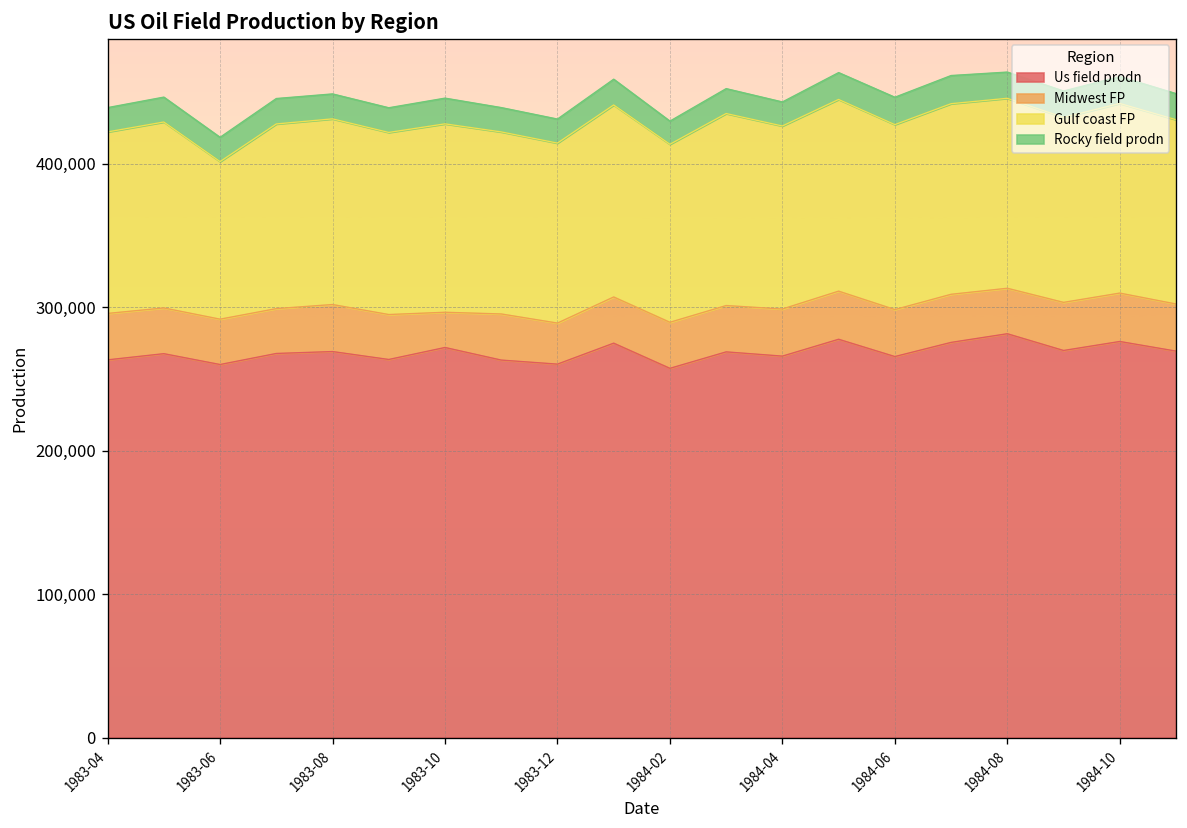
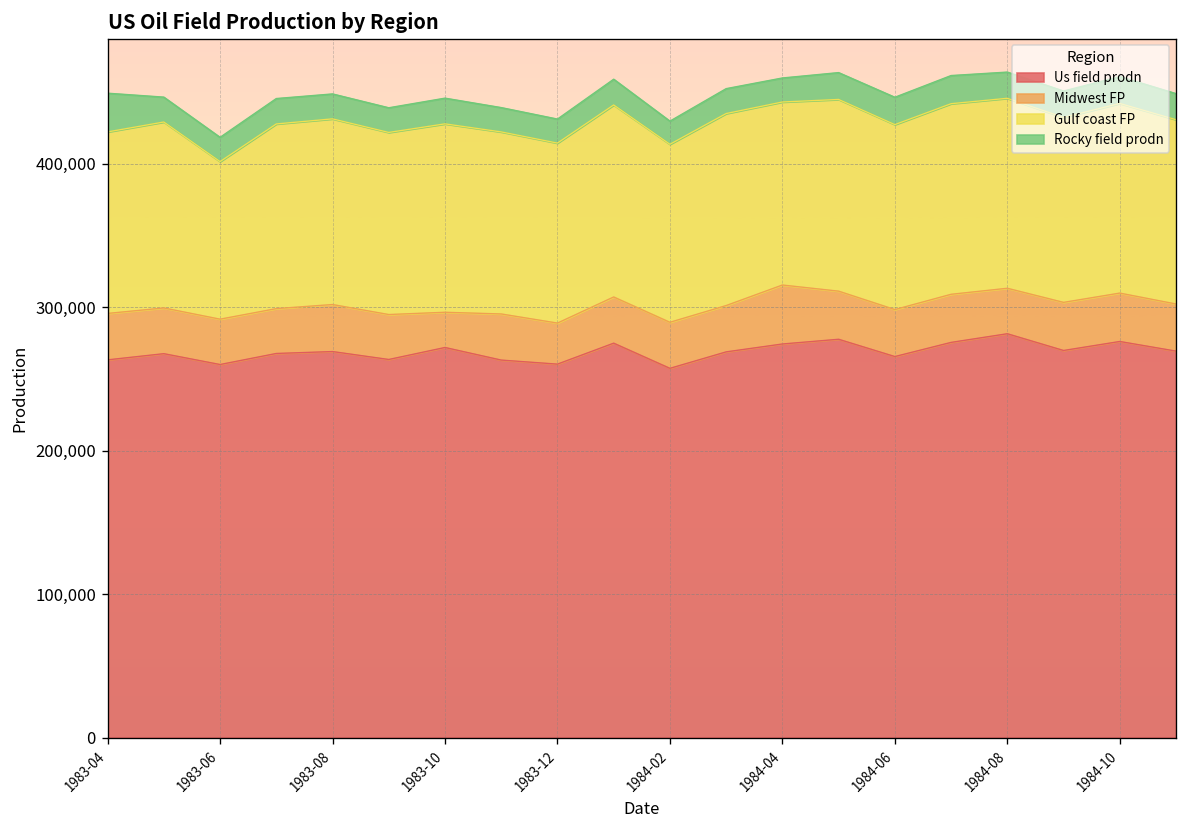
  {
    "Us field prodn": {
      "1983-04": "263,000",
      "1983-06": "260,000",
      "1983-08": "269,000",
      "1983-10": "272,000",
      "1983-12": "260,000",
      "1984-02": "257,000",
-     "1984-04": "266,000",
+     "1984-04": "274,000",
      "1984-06": "266,000",
      "1984-08": "281,000",
      "1984-10": "276,000"
    },
    "Midwest FP": {
      "1983-04": "32,000",
      "1983-06": "32,000",
      "1983-08": "33,000",
      "1983-10": "25,000",
      "1983-12": "29,000",
      "1984-02": "32,000",
-     "1984-04": "33,000",
+     "1984-04": "41,000",
      "1984-06": "33,000",
      "1984-08": "32,000",
      "1984-10": "34,000"
    },
    "Gulf coast FP": {
      "1983-04": "127,000",
      "1983-06": "110,000",
      "1983-08": "129,000",
      "1983-10": "131,000",
      "1983-12": "125,000",
      "1984-02": "124,000",
      "1984-04": "128,000",
      "1984-06": "129,000",
      "1984-08": "132,000"
    },
    "Rocky field prodn": {
-     "1983-04": "17,000",
+     "1983-04": "27,000",
      "1983-06": "17,000",
      "1983-08": "17,000",
      "1983-10": "18,000",
      "1983-12": "17,000",
      "1984-02": "16,000",
      "1984-04": "17,000",
      "1984-06": "19,000",
      "1984-08": "18,000"
    }
  }
